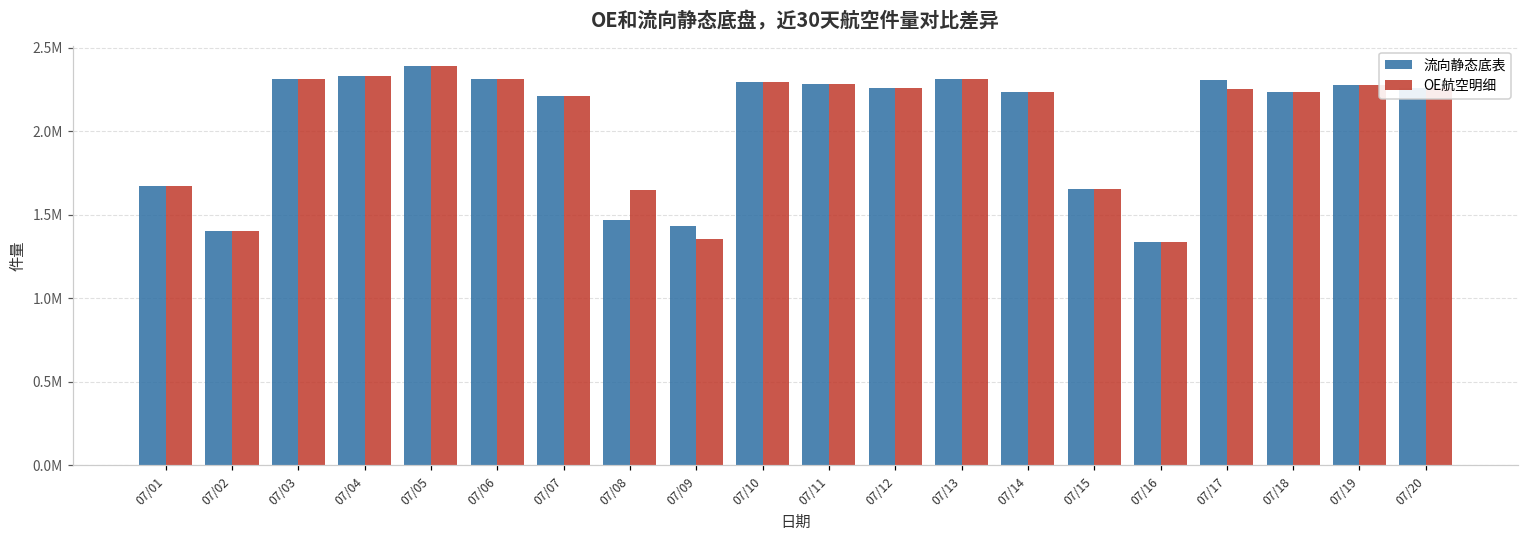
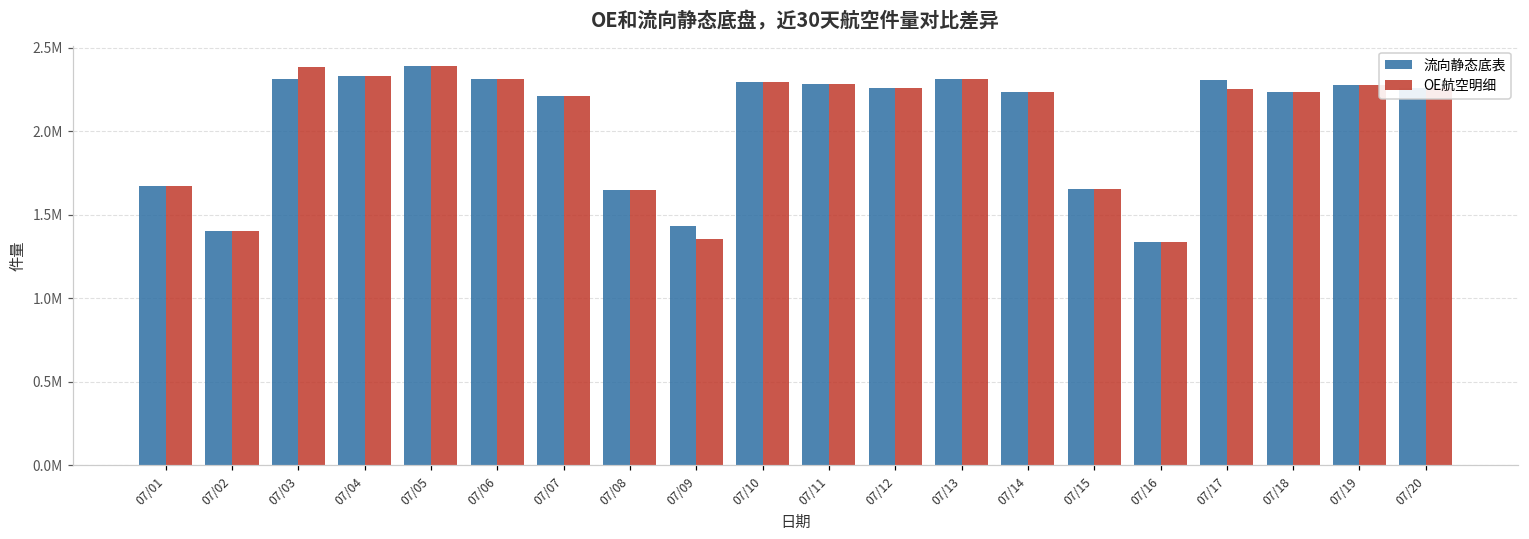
  {
    "流向静态底表": {
      "07/01": 1670000,
      "07/02": 1400000,
      "07/03": 2320000,
      "07/04": 2330000,
      "07/05": 2390000,
      "07/06": 2310000,
      "07/07": 2210000,
-     "07/08": 1470000,
+     "07/08": 1650000,
      "07/09": 1430000,
      "07/10": 2290000,
      "07/11": 2290000,
      "07/12": 2260000,
      "07/13": 2310000,
      "07/14": 2240000,
      "07/15": 1650000,
      "07/16": 1340000,
      "07/17": 2310000,
      "07/18": 2240000,
      "07/19": 2270000
    },
    "OE航空明细": {
      "07/01": 1670000,
      "07/02": 1400000,
-     "07/03": 2320000,
+     "07/03": 2380000,
      "07/04": 2330000,
      "07/05": 2390000,
      "07/06": 2310000,
      "07/07": 2210000,
      "07/08": 1650000,
      "07/09": 1360000,
      "07/10": 2290000,
      "07/11": 2290000,
      "07/12": 2260000,
      "07/13": 2310000,
      "07/14": 2240000,
      "07/15": 1650000,
      "07/16": 1340000,
      "07/17": 2250000,
      "07/18": 2240000,
      "07/19": 2270000
    }
  }
